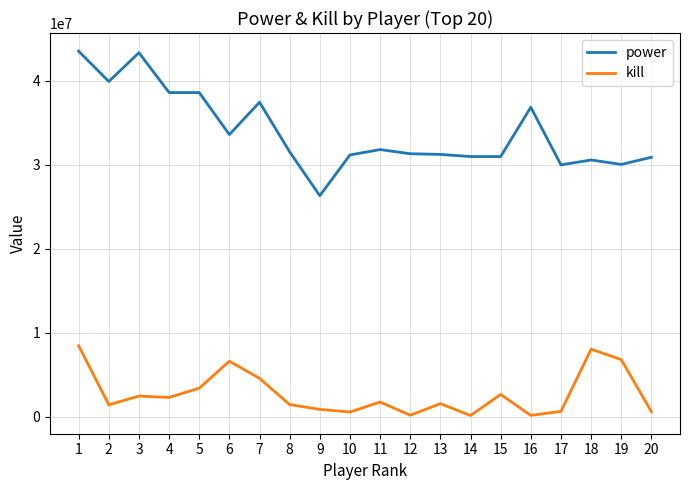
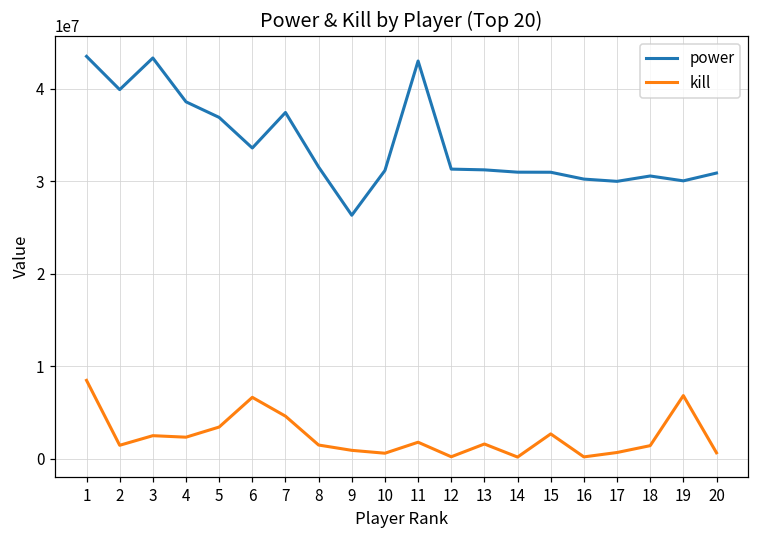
  {
    "power": {
      "1": 44000000,
      "2": 40000000,
      "3": 43000000,
      "4": 39000000,
-     "5": 39000000,
+     "5": 37000000,
      "6": 34000000,
      "7": 37000000,
      "8": 32000000,
      "9": 26000000,
      "10": 31000000,
-     "11": 32000000,
+     "11": 43000000,
      "12": 31000000,
      "13": 31000000,
      "14": 31000000,
      "15": 31000000,
-     "16": 37000000,
+     "16": 30000000,
      "17": 30000000,
      "18": 31000000,
      "19": 30000000,
      "20": 31000000
    },
    "kill": {
      "1": 8000000,
      "2": 1000000,
      "3": 2000000,
      "4": 2000000,
      "5": 3000000,
      "6": 7000000,
      "7": 5000000,
      "8": 1000000,
      "9": 1000000,
      "10": 1000000,
      "11": 2000000,
      "12": 0,
      "13": 2000000,
      "14": 0,
      "15": 3000000,
      "16": 0,
      "17": 1000000,
-     "18": 8000000,
+     "18": 1000000,
      "19": 7000000,
      "20": 1000000
    }
  }
